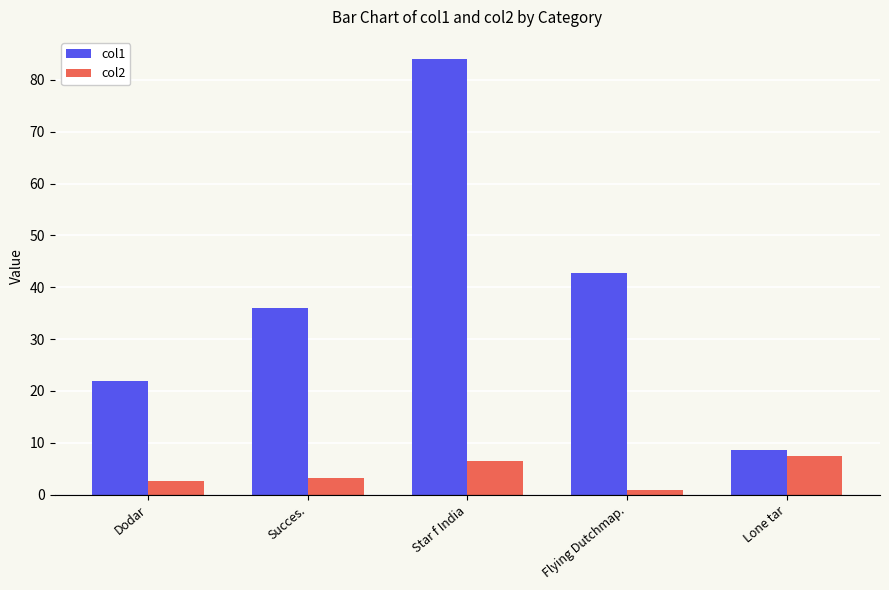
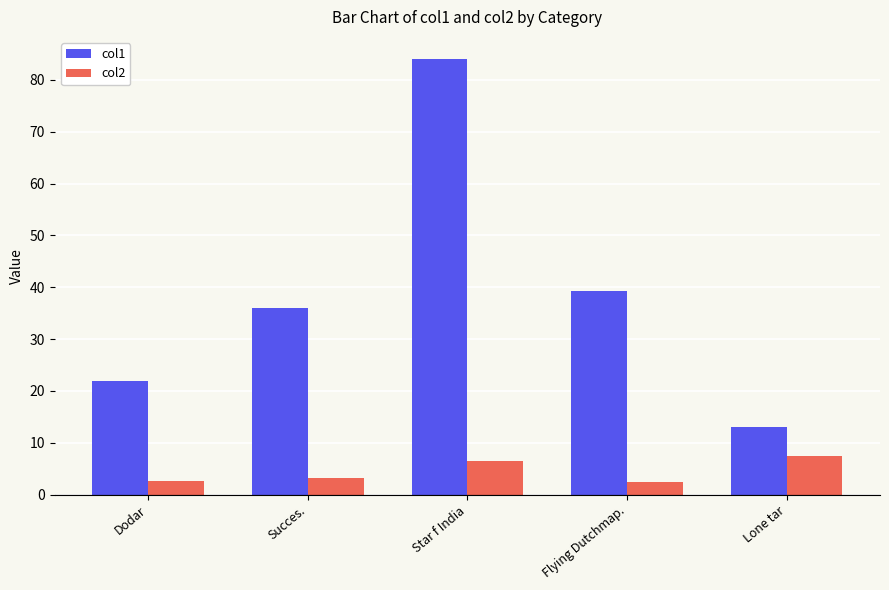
  {
    "col1": {
      "Dodar": 22,
      "Succes.": 36,
      "Star f India": 84,
-     "Flying Dutchmap.": 43,
-     "Lone tar": 9
+     "Flying Dutchmap.": 39,
+     "Lone tar": 13
    },
    "col2": {
      "Dodar": 3,
      "Succes.": 3,
      "Star f India": 7,
-     "Flying Dutchmap.": 1,
+     "Flying Dutchmap.": 3,
      "Lone tar": 8
    }
  }
